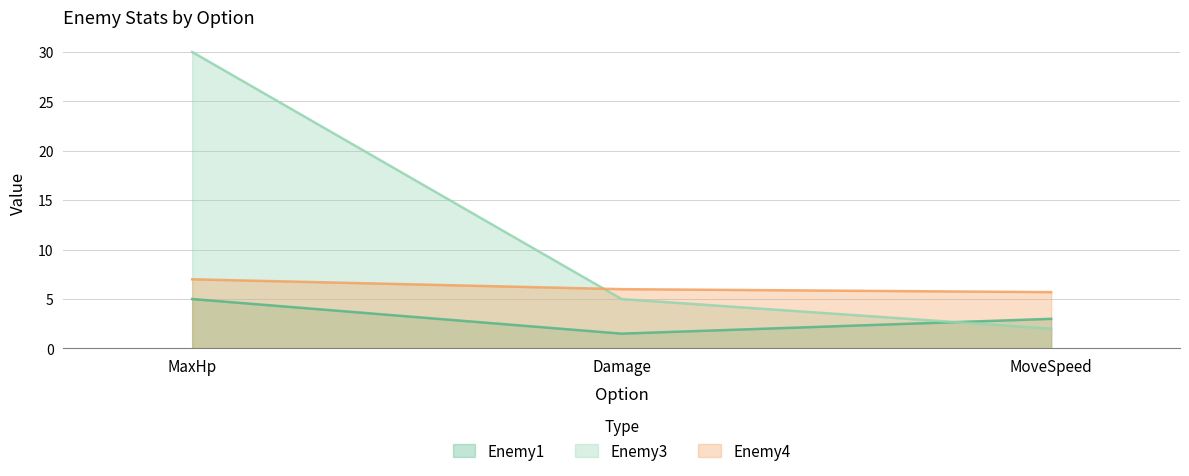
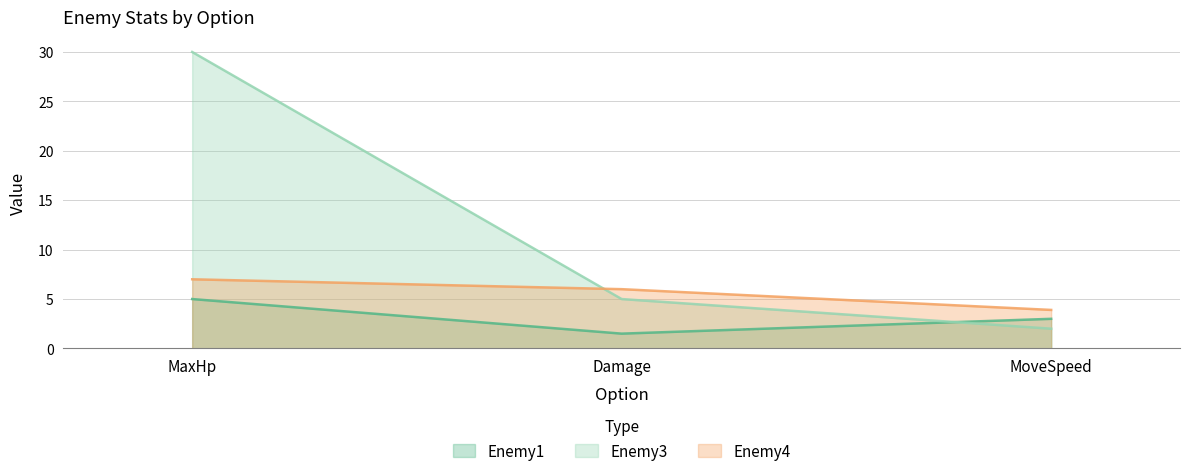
  {
    "Enemy4": {
      "MaxHp": 7,
      "Damage": 6,
-     "MoveSpeed": 6
+     "MoveSpeed": 4
    }
  }
